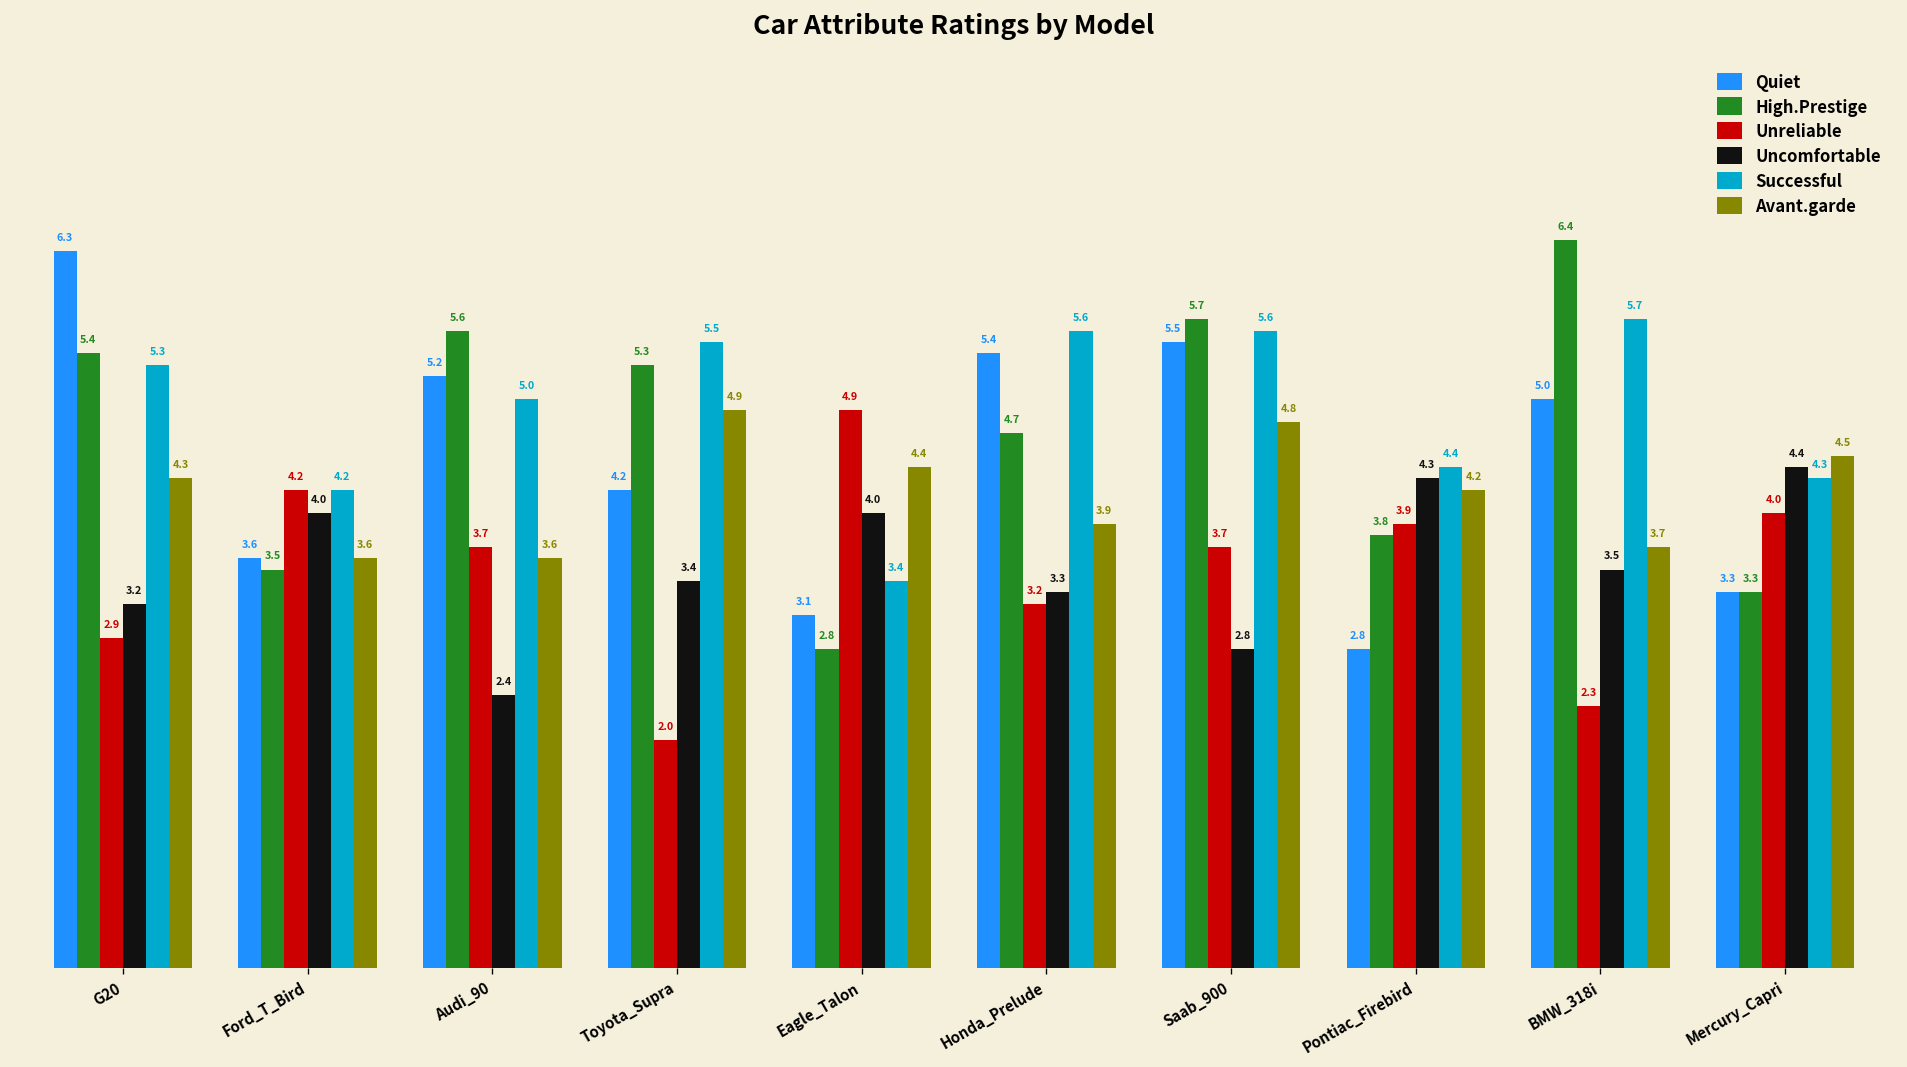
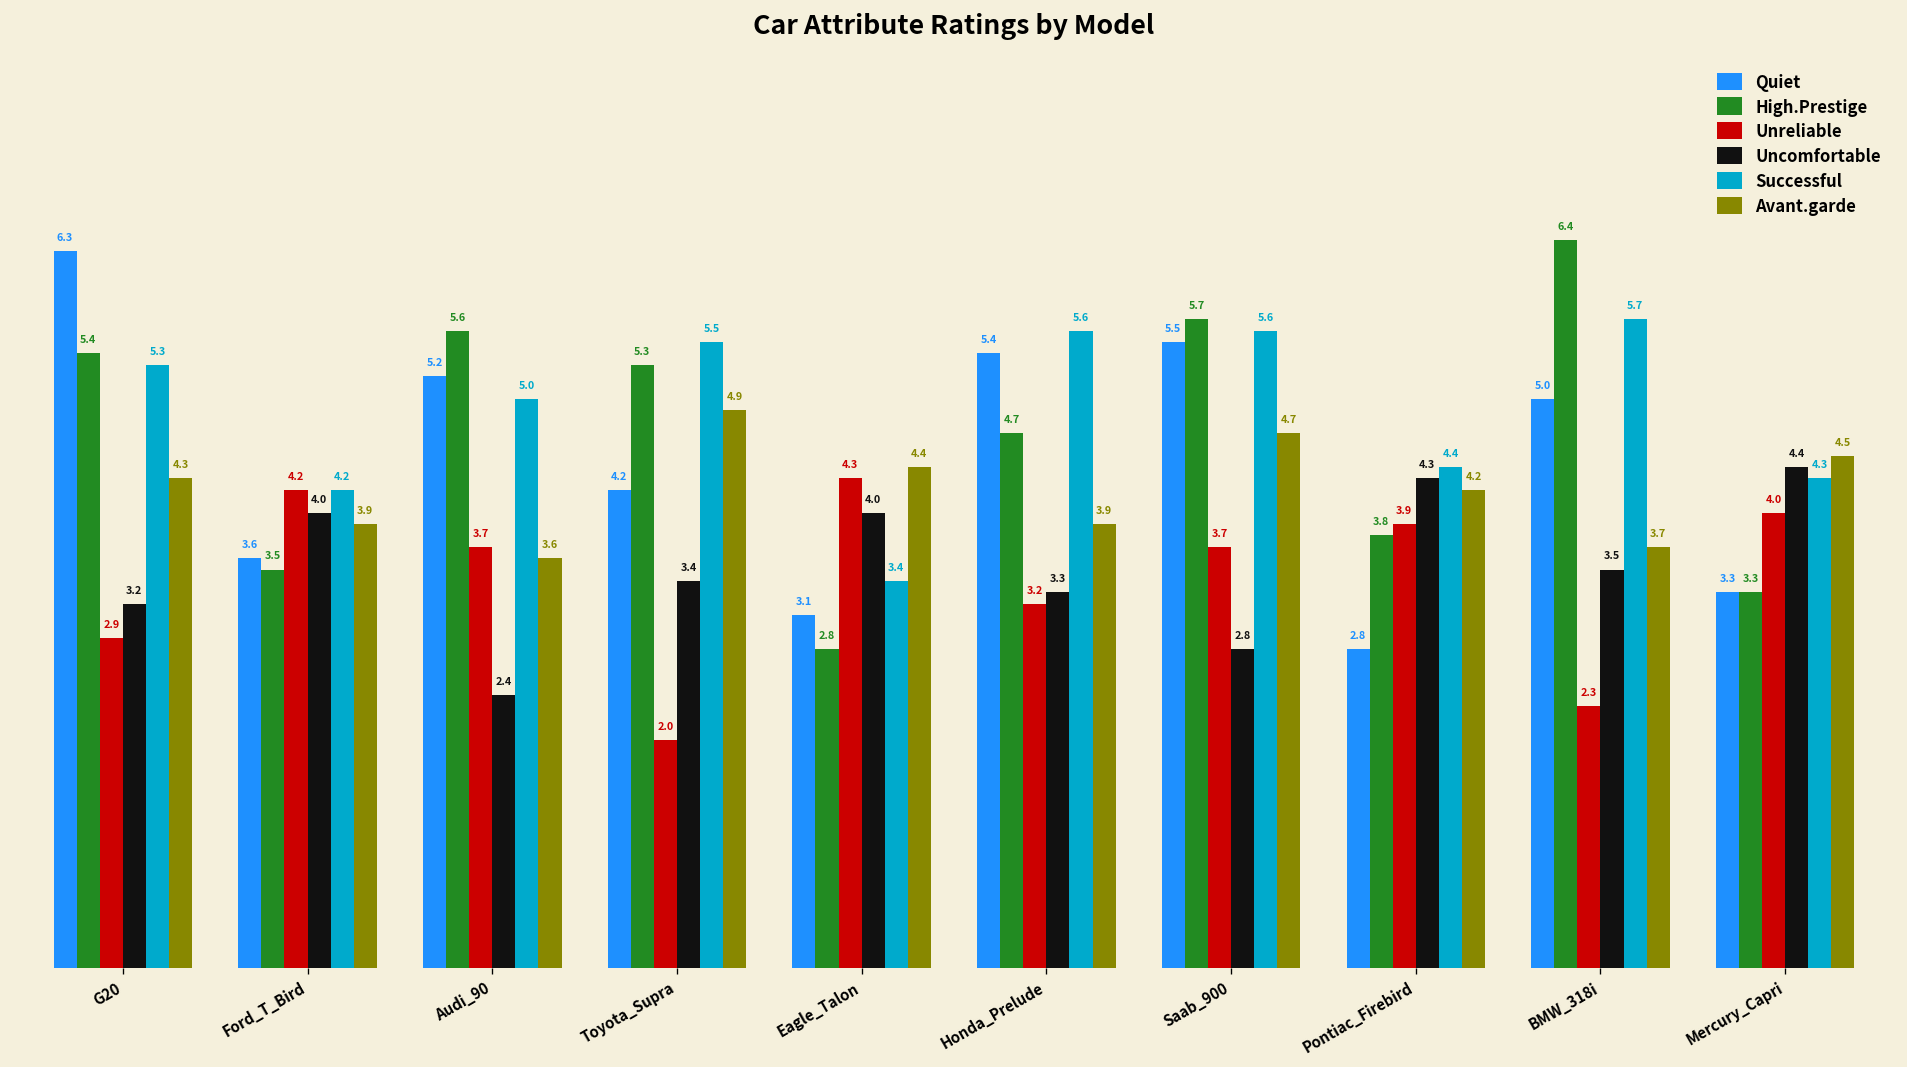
  {
    "Quiet": {
      "G20": 6.3,
      "Ford_T_Bird": 3.6,
      "Audi_90": 5.2,
      "Toyota_Supra": 4.2,
      "Eagle_Talon": 3.1,
      "Honda_Prelude": 5.4,
      "Saab_900": 5.5,
      "Pontiac_Firebird": 2.8,
      "BMW_318i": 5.0,
      "Mercury_Capri": 3.3
    },
    "High.Prestige": {
      "G20": 5.4,
      "Ford_T_Bird": 3.5,
      "Audi_90": 5.6,
      "Toyota_Supra": 5.3,
      "Eagle_Talon": 2.8,
      "Honda_Prelude": 4.7,
      "Saab_900": 5.7,
      "Pontiac_Firebird": 3.8,
      "BMW_318i": 6.4,
      "Mercury_Capri": 3.3
    },
    "Unreliable": {
      "G20": 2.9,
      "Ford_T_Bird": 4.2,
      "Audi_90": 3.7,
      "Toyota_Supra": 2.0,
-     "Eagle_Talon": 4.9,
+     "Eagle_Talon": 4.3,
      "Honda_Prelude": 3.2,
      "Saab_900": 3.7,
      "Pontiac_Firebird": 3.9,
      "BMW_318i": 2.3,
      "Mercury_Capri": 4.0
    },
    "Uncomfortable": {
      "G20": 3.2,
      "Ford_T_Bird": 4.0,
      "Audi_90": 2.4,
      "Toyota_Supra": 3.4,
      "Eagle_Talon": 4.0,
      "Honda_Prelude": 3.3,
      "Saab_900": 2.8,
      "Pontiac_Firebird": 4.3,
      "BMW_318i": 3.5,
      "Mercury_Capri": 4.4
    },
    "Successful": {
      "G20": 5.3,
      "Ford_T_Bird": 4.2,
      "Audi_90": 5.0,
      "Toyota_Supra": 5.5,
      "Eagle_Talon": 3.4,
      "Honda_Prelude": 5.6,
      "Saab_900": 5.6,
      "Pontiac_Firebird": 4.4,
      "BMW_318i": 5.7,
      "Mercury_Capri": 4.3
    },
    "Avant.garde": {
      "G20": 4.3,
-     "Ford_T_Bird": 3.6,
+     "Ford_T_Bird": 3.9,
      "Audi_90": 3.6,
      "Toyota_Supra": 4.9,
      "Eagle_Talon": 4.4,
      "Honda_Prelude": 3.9,
-     "Saab_900": 4.8,
+     "Saab_900": 4.7,
      "Pontiac_Firebird": 4.2,
      "BMW_318i": 3.7,
      "Mercury_Capri": 4.5
    }
  }
